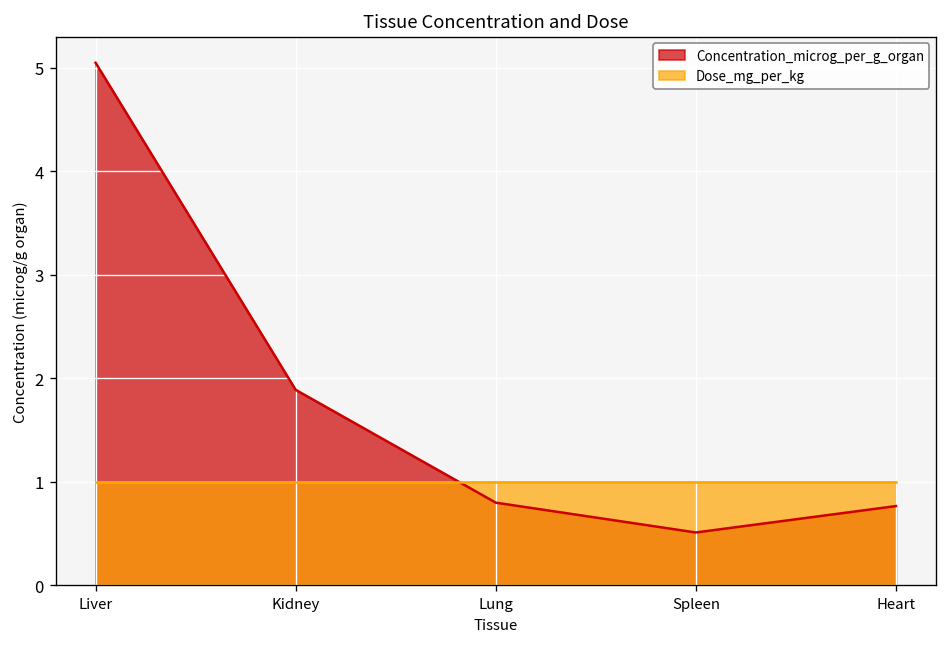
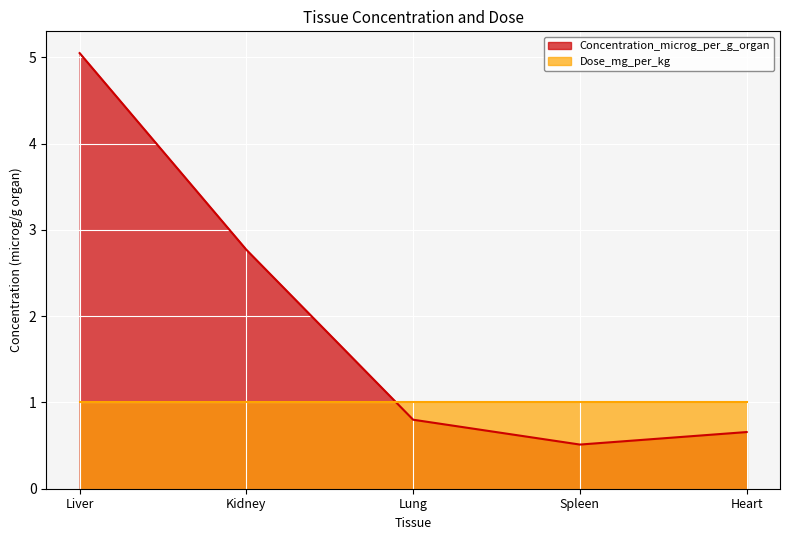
  {
    "Concentration_microg_per_g_organ": {
      "Liver": 5.1,
-     "Kidney": 1.9,
+     "Kidney": 2.8,
      "Lung": 0.8,
      "Spleen": 0.5,
-     "Heart": 0.8
+     "Heart": 0.7
    },
    "Dose_mg_per_kg": {
      "Liver": 1.0,
      "Kidney": 1.0,
      "Lung": 1.0,
      "Spleen": 1.0,
      "Heart": 1.0
    }
  }
